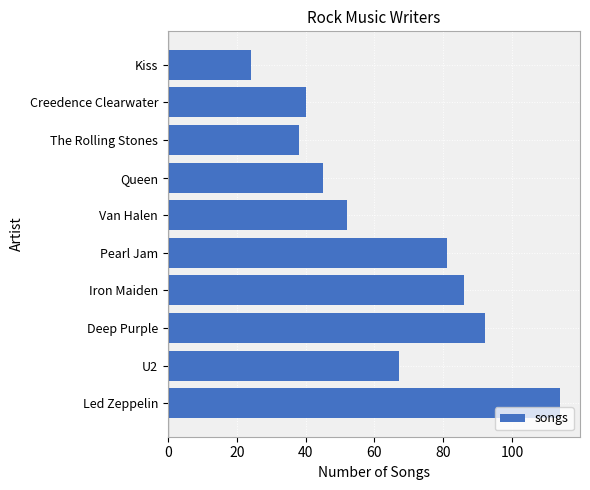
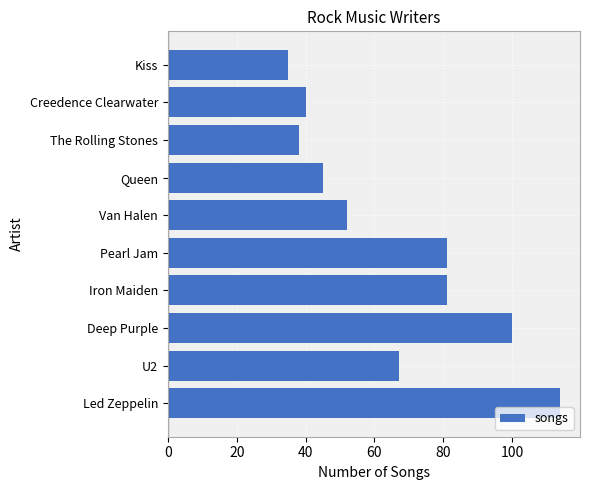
  {
-   "Kiss": 24,
+   "Kiss": 35,
    "Creedence Clearwater": 40,
    "The Rolling Stones": 38,
    "Queen": 45,
    "Van Halen": 52,
    "Pearl Jam": 81,
-   "Iron Maiden": 86,
-   "Deep Purple": 92,
+   "Iron Maiden": 81,
+   "Deep Purple": 100,
    "U2": 67,
    "Led Zeppelin": 114
  }
